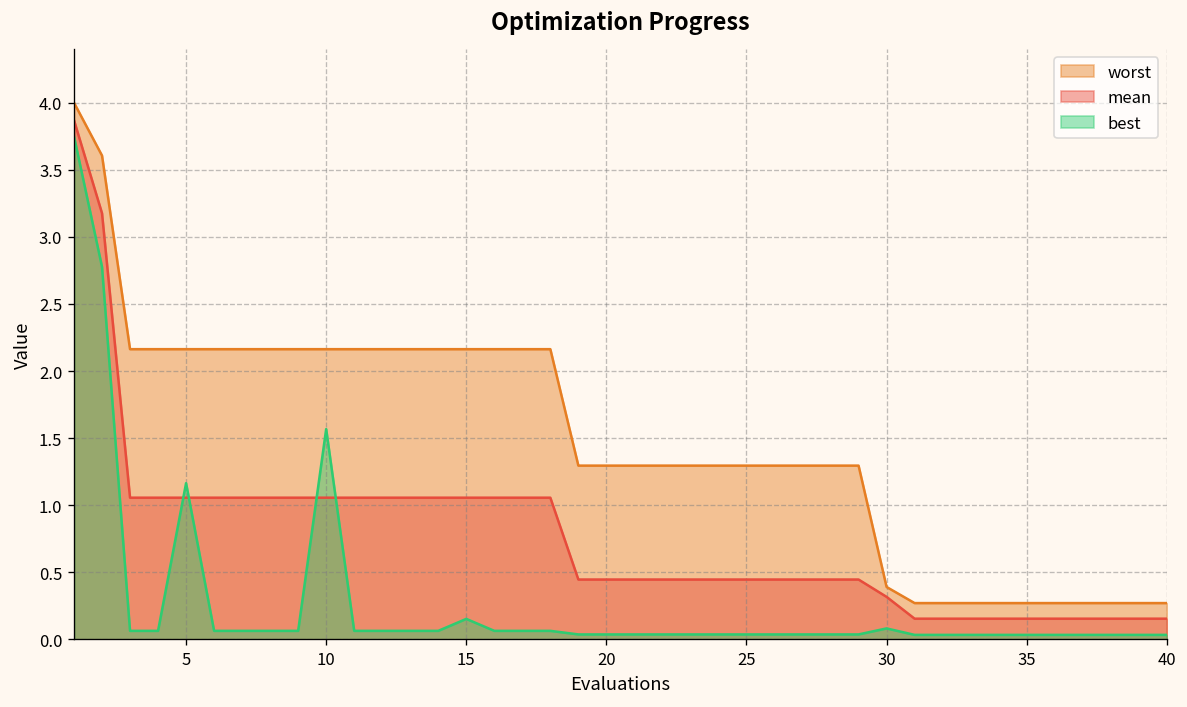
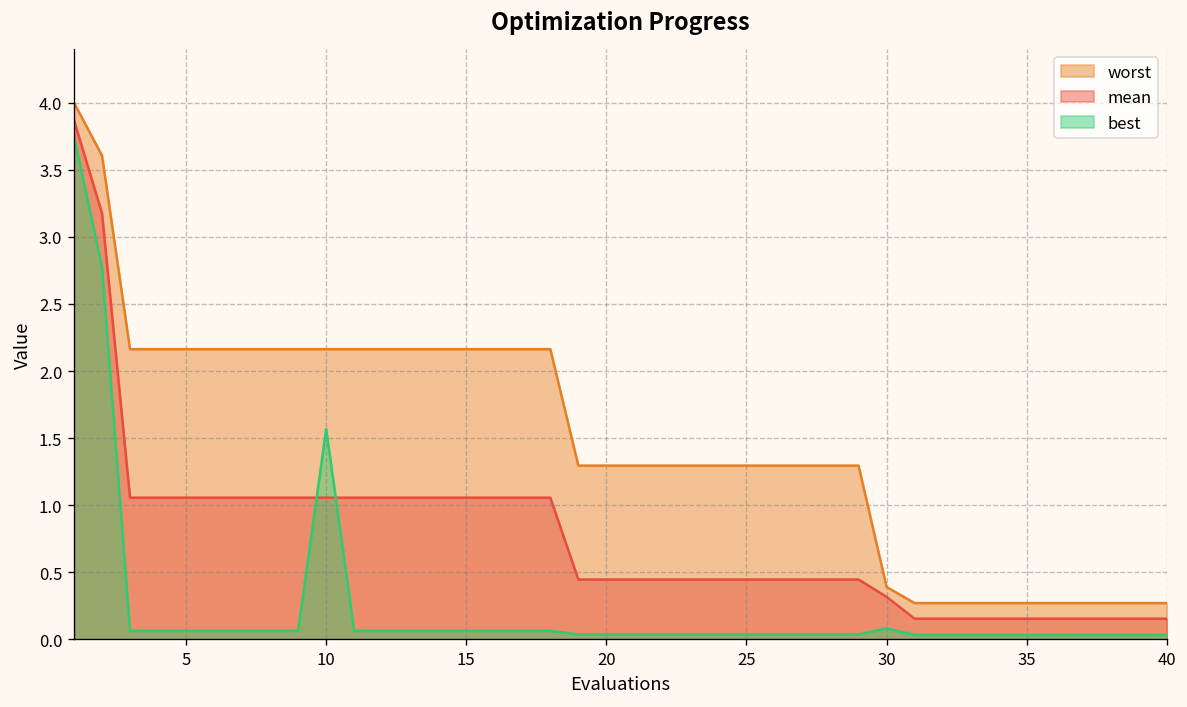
  {
    "best": {
-     "5": 1.16,
+     "5": 0.06,
      "10": 1.57,
-     "15": 0.15,
+     "15": 0.06,
      "20": 0.04,
      "25": 0.04,
      "30": 0.08,
      "35": 0.03,
      "40": 0.03
    }
  }
